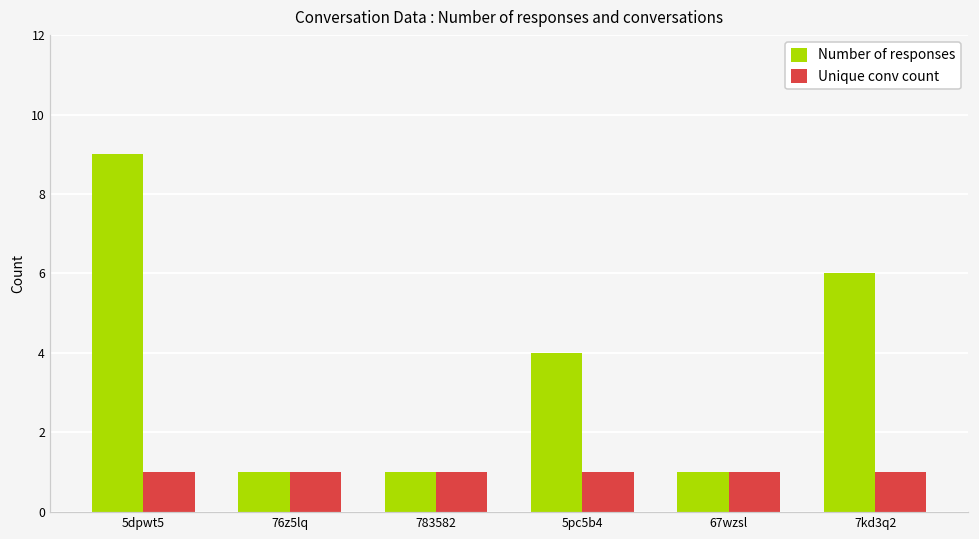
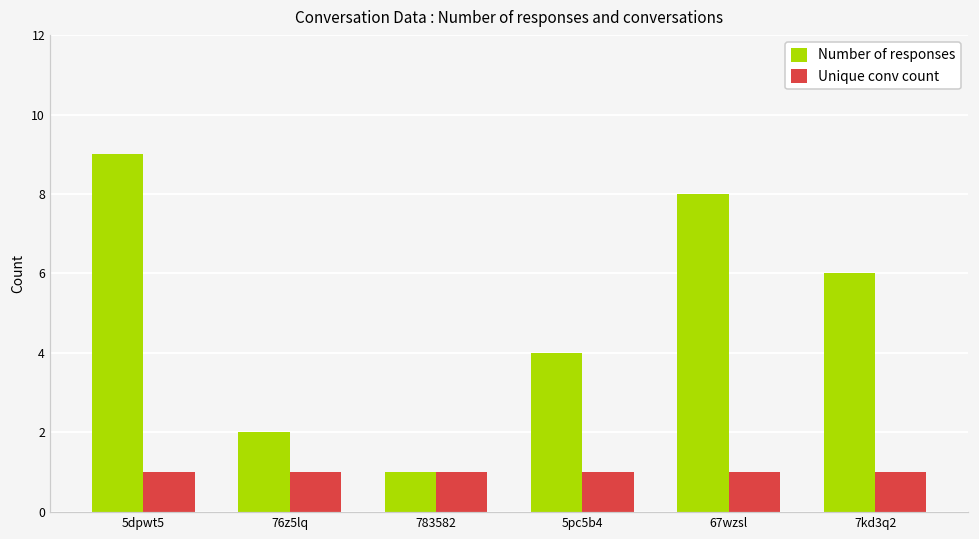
  {
    "Number of responses": {
      "5dpwt5": 9,
-     "76z5lq": 1,
+     "76z5lq": 2,
      "783582": 1,
      "5pc5b4": 4,
-     "67wzsl": 1,
+     "67wzsl": 8,
      "7kd3q2": 6
    },
    "Unique conv count": {
      "5dpwt5": 1,
      "76z5lq": 1,
      "783582": 1,
      "5pc5b4": 1,
      "67wzsl": 1,
      "7kd3q2": 1
    }
  }
